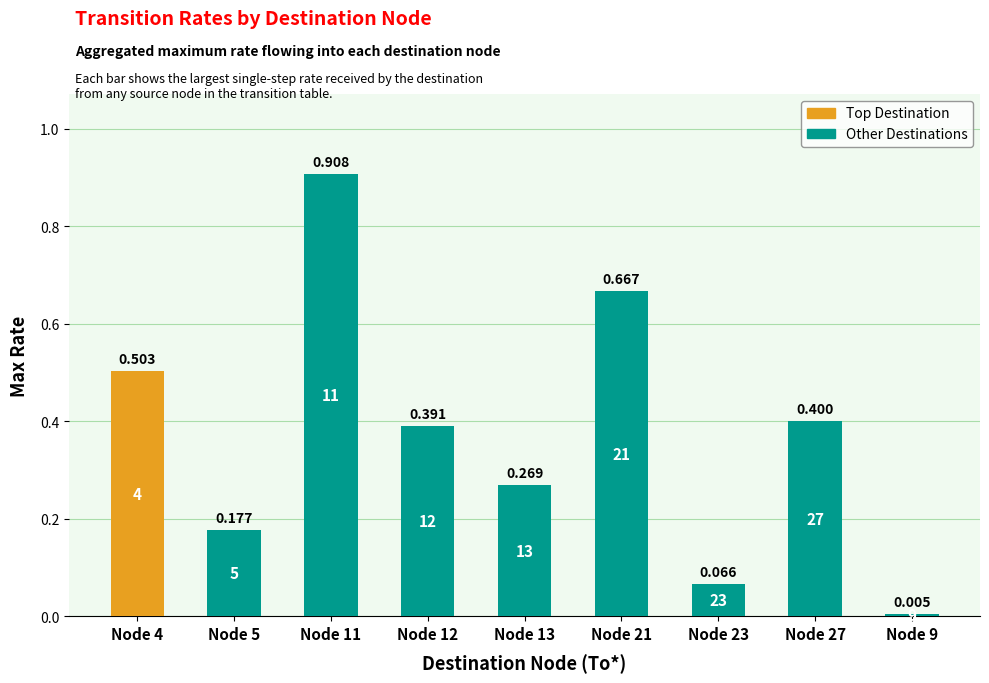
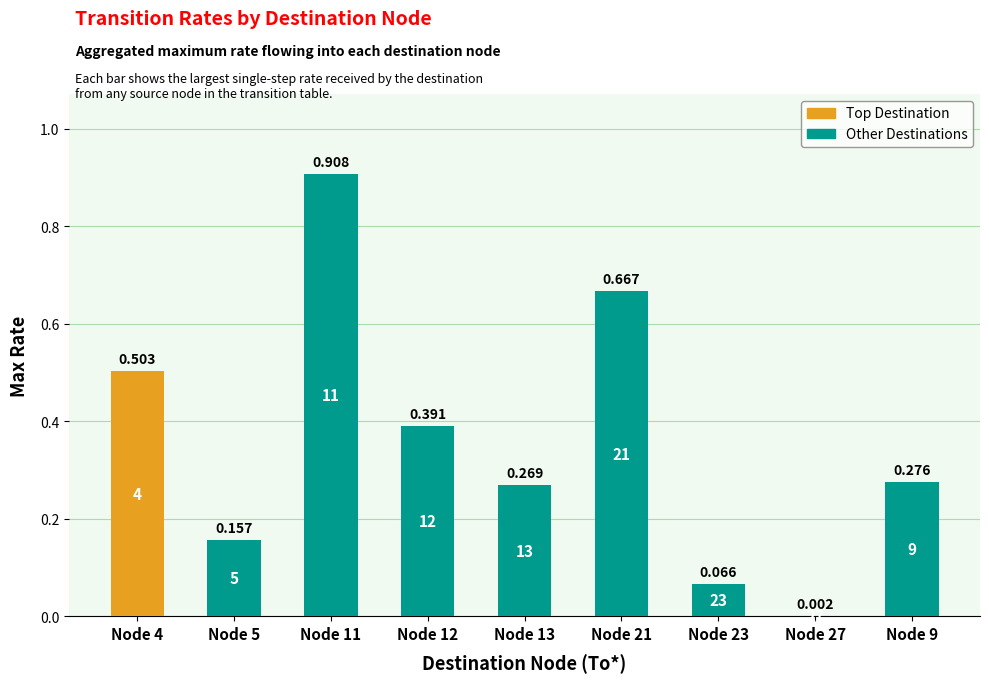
  {
    "Node 4": 0.503,
-   "Node 5": 0.177,
+   "Node 5": 0.157,
    "Node 11": 0.908,
    "Node 12": 0.391,
    "Node 13": 0.269,
    "Node 21": 0.667,
    "Node 23": 0.066,
-   "Node 27": 0.400,
-   "Node 9": 0.005
+   "Node 27": 0.002,
+   "Node 9": 0.276
  }
